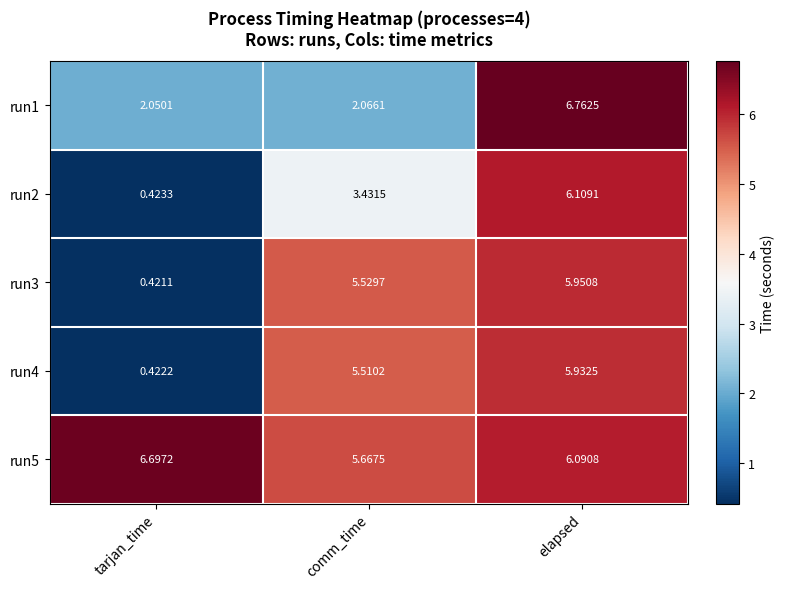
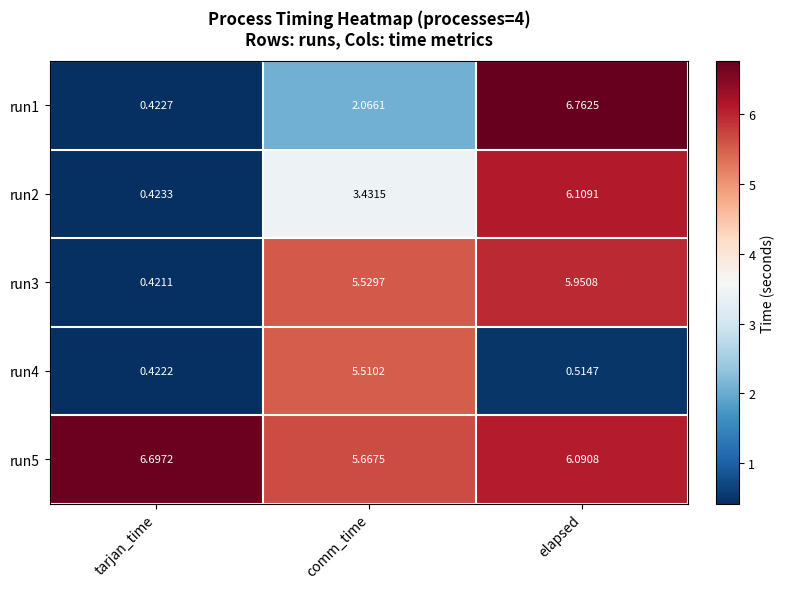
  {
    "run1": {
-     "tarjan_time": 2.0501,
+     "tarjan_time": 0.4227,
      "comm_time": 2.0661,
      "elapsed": 6.7625
    },
    "run2": {
      "tarjan_time": 0.4233,
      "comm_time": 3.4315,
      "elapsed": 6.1091
    },
    "run3": {
      "tarjan_time": 0.4211,
      "comm_time": 5.5297,
      "elapsed": 5.9508
    },
    "run4": {
      "tarjan_time": 0.4222,
      "comm_time": 5.5102,
-     "elapsed": 5.9325
+     "elapsed": 0.5147
    },
    "run5": {
      "tarjan_time": 6.6972,
      "comm_time": 5.6675,
      "elapsed": 6.0908
    }
  }
